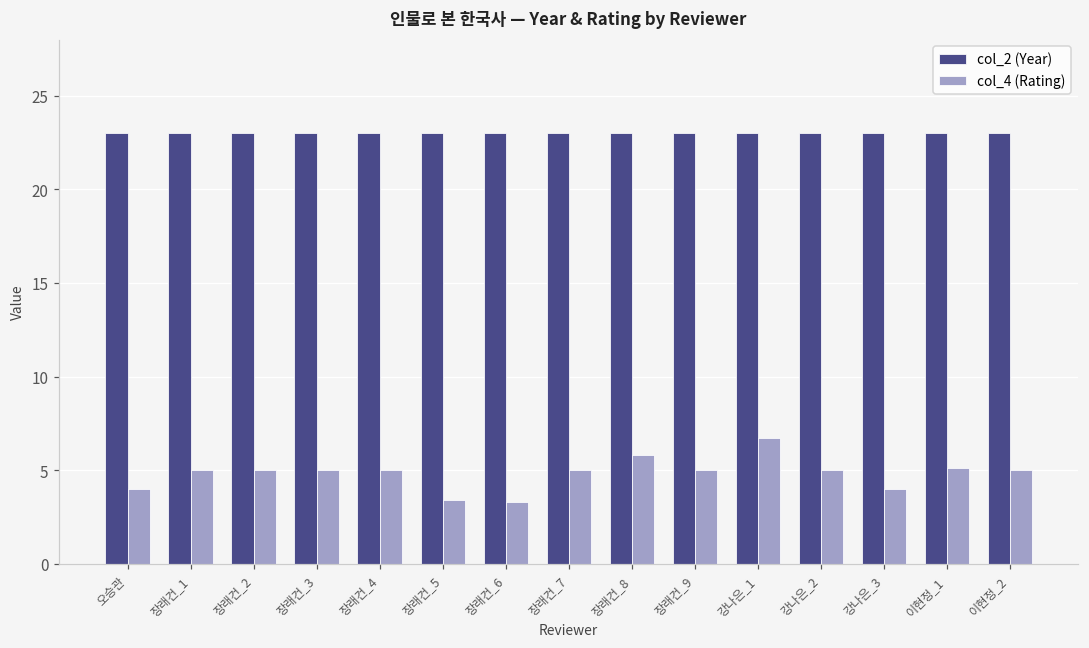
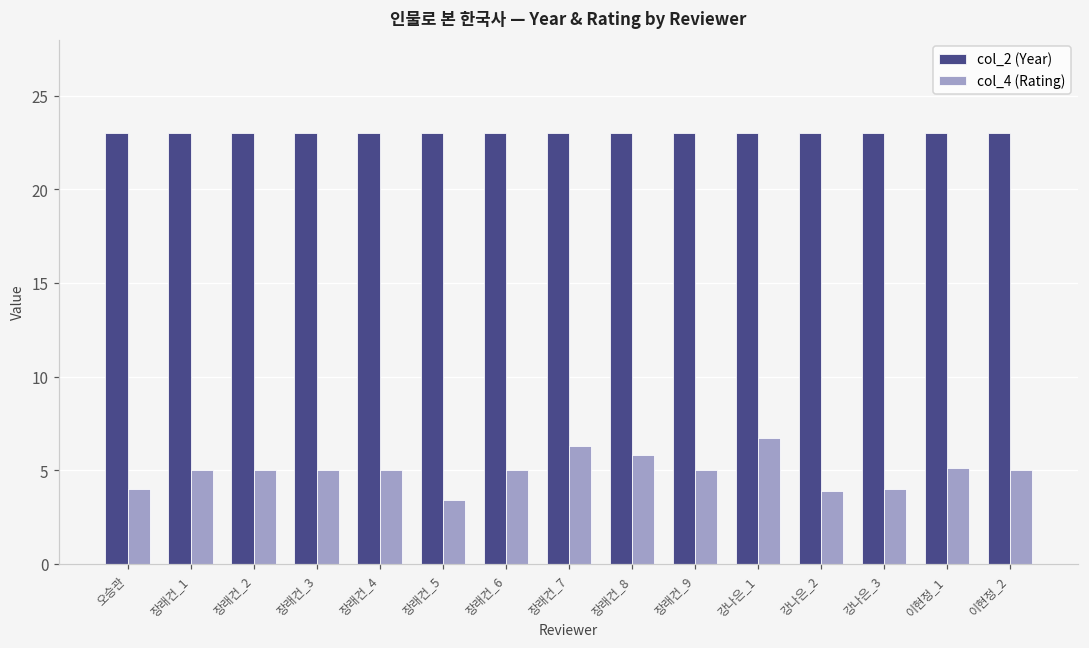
  {
    "col_2 (Year)": {
      "오승관": 23.0,
      "장래건_1": 23.0,
      "장래건_2": 23.0,
      "장래건_3": 23.0,
      "장래건_4": 23.0,
      "장래건_5": 23.0,
      "장래건_6": 23.0,
      "장래건_7": 23.0,
      "장래건_8": 23.0,
      "장래건_9": 23.0,
      "강나은_1": 23.0,
      "강나은_2": 23.0,
      "강나은_3": 23.0,
      "이현정_1": 23.0,
      "이현정_2": 23.0
    },
    "col_4 (Rating)": {
      "오승관": 4.0,
      "장래건_1": 5.0,
      "장래건_2": 5.0,
      "장래건_3": 5.0,
      "장래건_4": 5.0,
      "장래건_5": 3.4,
-     "장래건_6": 3.3,
-     "장래건_7": 5.0,
+     "장래건_6": 5.0,
+     "장래건_7": 6.3,
      "장래건_8": 5.8,
      "장래건_9": 5.0,
      "강나은_1": 6.7,
-     "강나은_2": 5.0,
+     "강나은_2": 3.9,
      "강나은_3": 4.0,
      "이현정_1": 5.1,
      "이현정_2": 5.0
    }
  }
